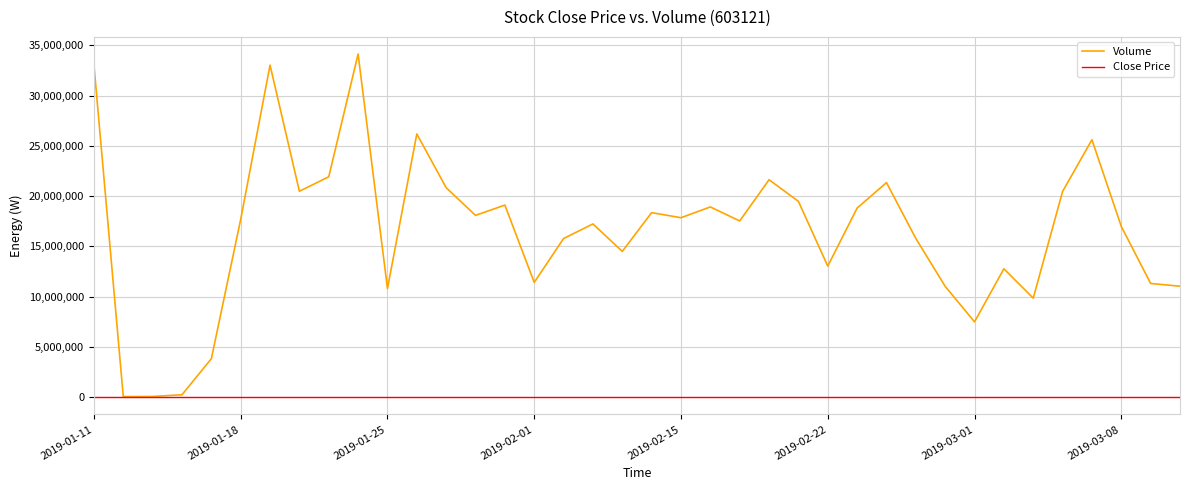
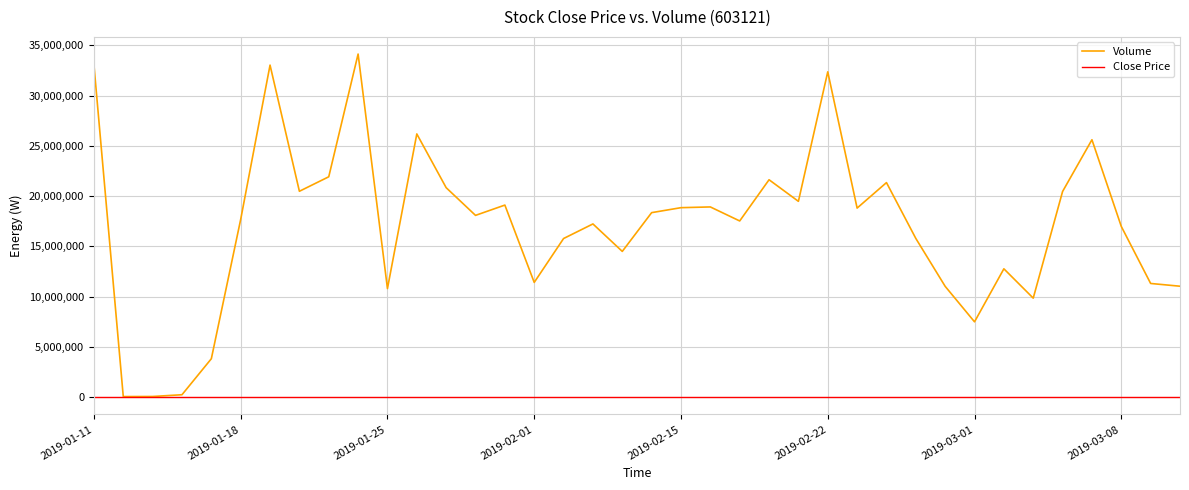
  {
    "Volume": {
      "2019-01-11": "33,100,000",
      "2019-01-18": "17,700,000",
      "2019-01-25": "10,800,000",
      "2019-02-01": "11,400,000",
-     "2019-02-15": "17,900,000",
-     "2019-02-22": "13,000,000",
+     "2019-02-15": "18,900,000",
+     "2019-02-22": "32,400,000",
      "2019-03-01": "7,500,000",
      "2019-03-08": "17,000,000"
    },
    "Close Price": {
      "2019-01-11": "0",
      "2019-01-18": "0",
      "2019-01-25": "0",
      "2019-02-01": "0",
      "2019-02-15": "0",
      "2019-02-22": "0",
      "2019-03-01": "0",
      "2019-03-08": "0"
    }
  }
